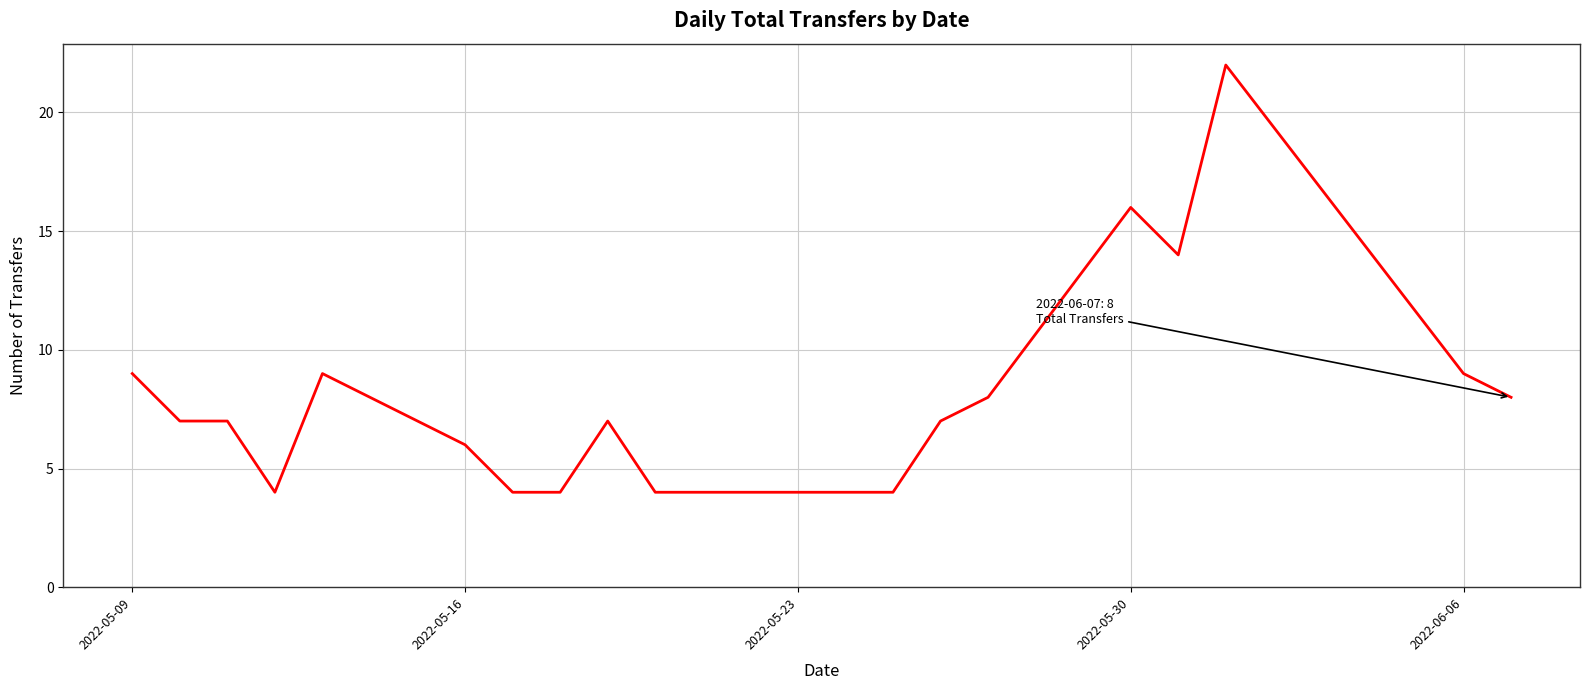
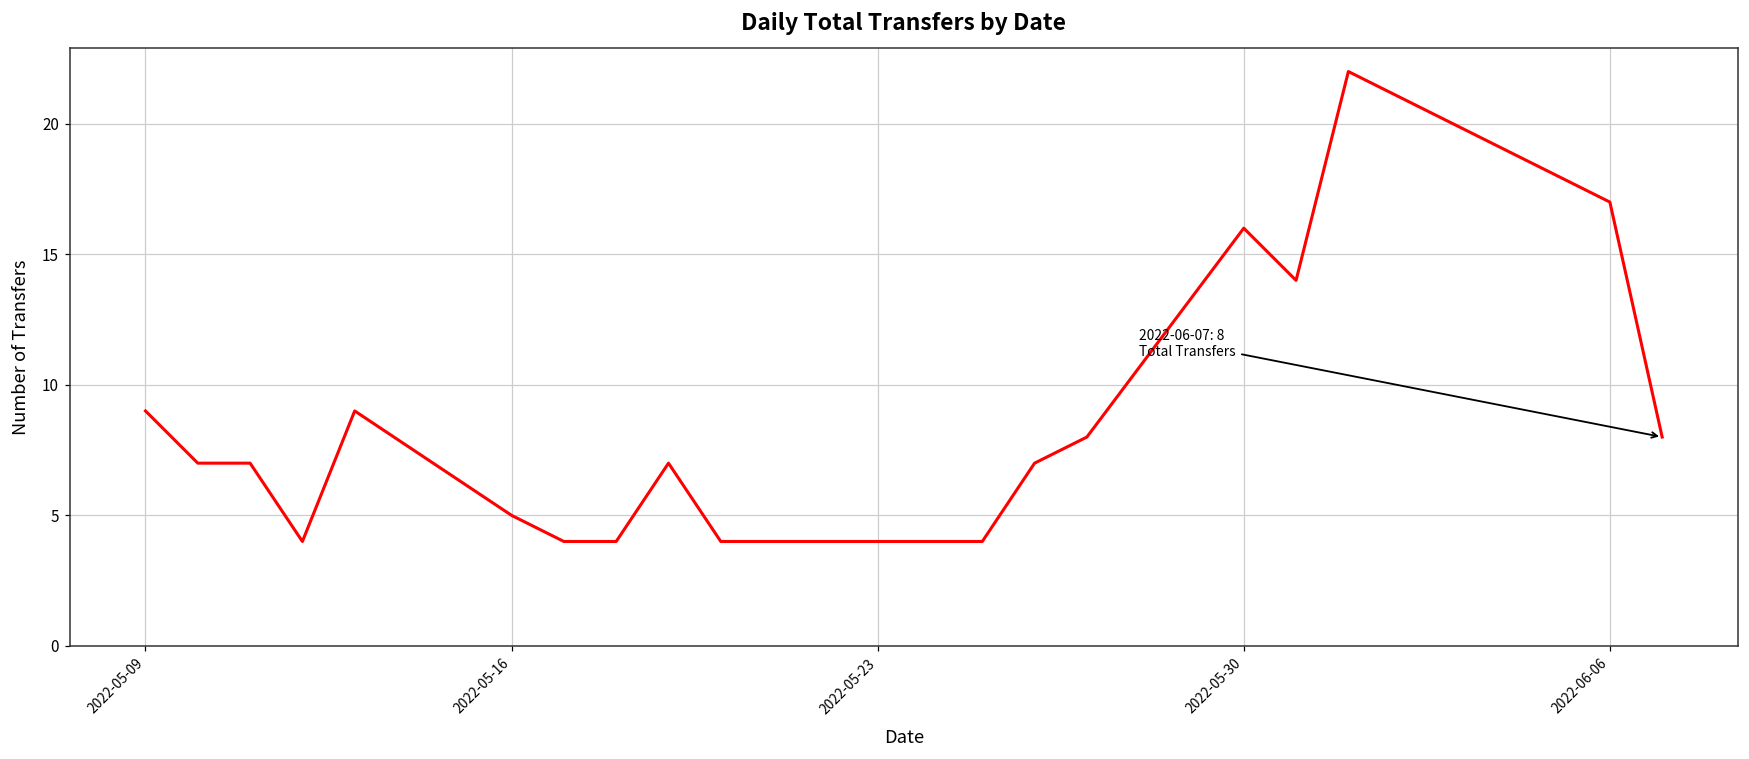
  {
    "2022-05-09": 9,
-   "2022-05-16": 6,
+   "2022-05-16": 5,
    "2022-05-23": 4,
    "2022-05-30": 16,
-   "2022-06-06": 9
+   "2022-06-06": 17
  }
